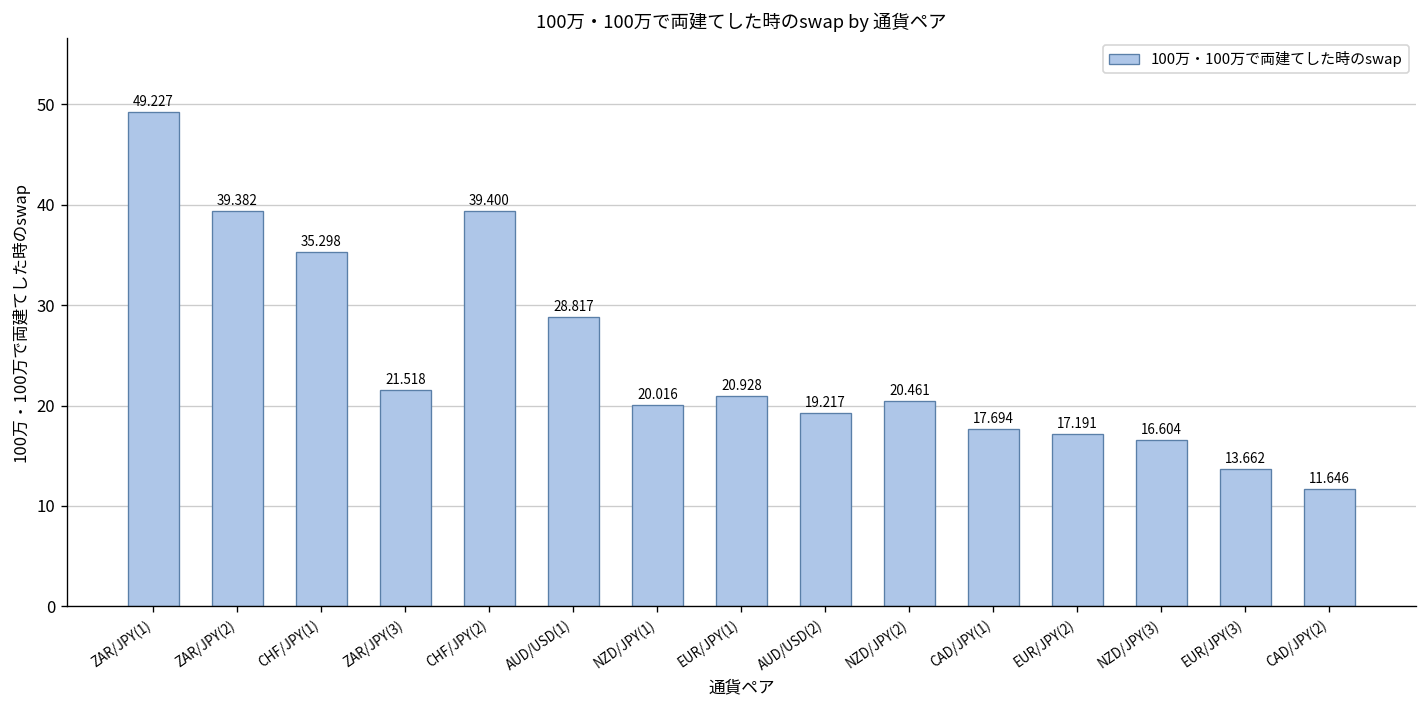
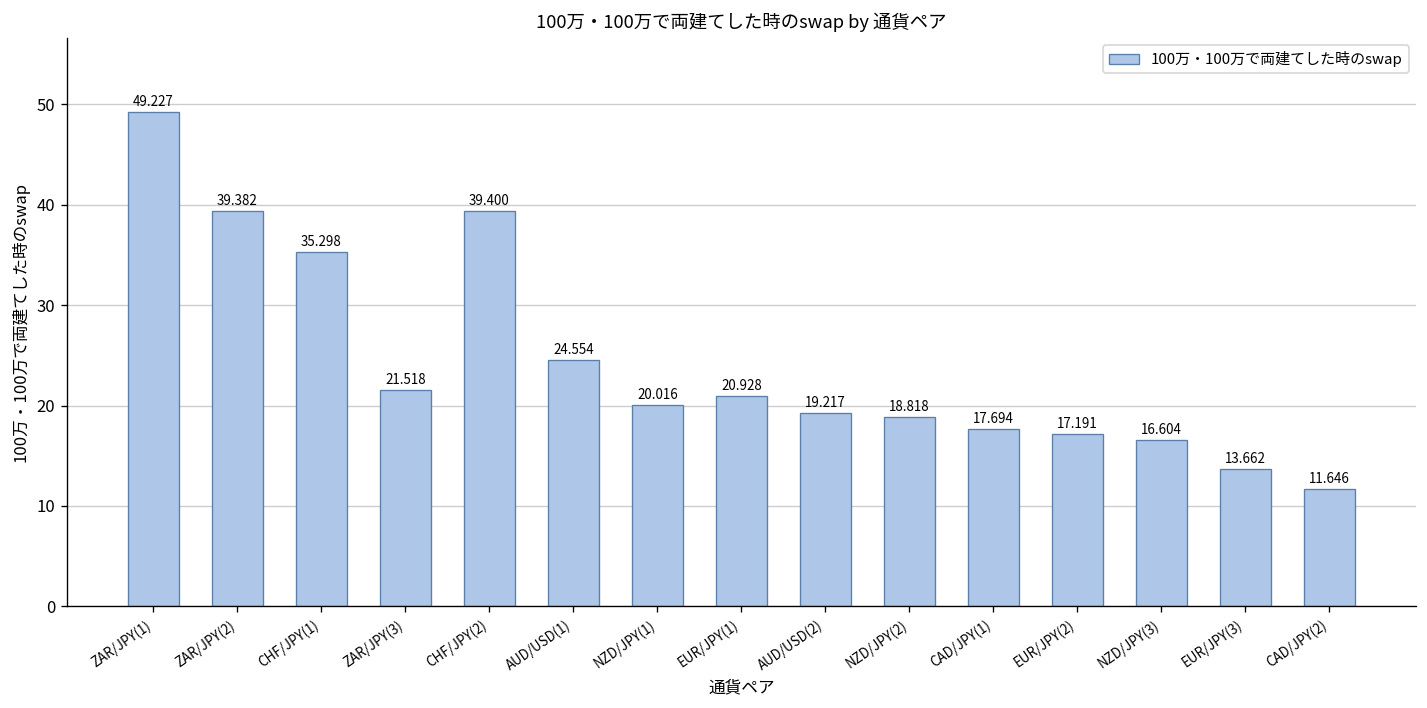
  {
    "ZAR/JPY(1)": 49.227,
    "ZAR/JPY(2)": 39.382,
    "CHF/JPY(1)": 35.298,
    "ZAR/JPY(3)": 21.518,
    "CHF/JPY(2)": 39.400,
-   "AUD/USD(1)": 28.817,
+   "AUD/USD(1)": 24.554,
    "NZD/JPY(1)": 20.016,
    "EUR/JPY(1)": 20.928,
    "AUD/USD(2)": 19.217,
-   "NZD/JPY(2)": 20.461,
+   "NZD/JPY(2)": 18.818,
    "CAD/JPY(1)": 17.694,
    "EUR/JPY(2)": 17.191,
    "NZD/JPY(3)": 16.604,
    "EUR/JPY(3)": 13.662,
    "CAD/JPY(2)": 11.646
  }
